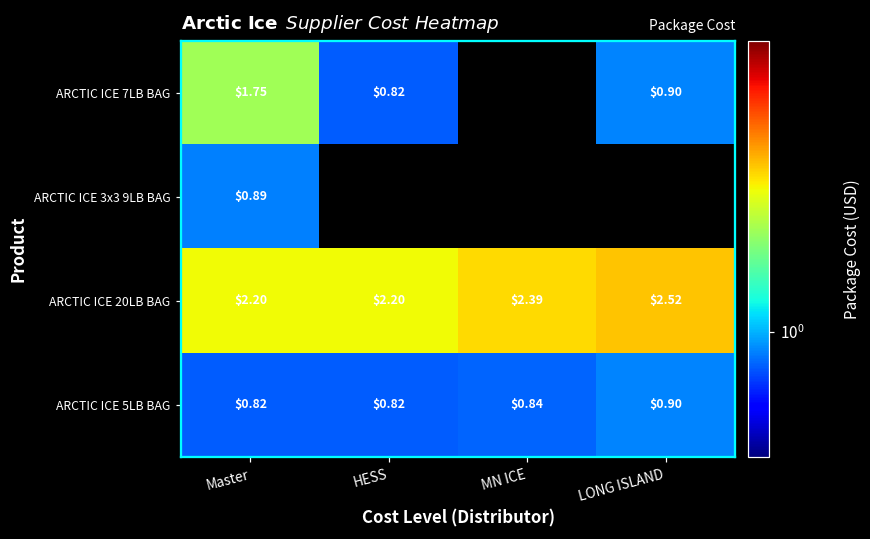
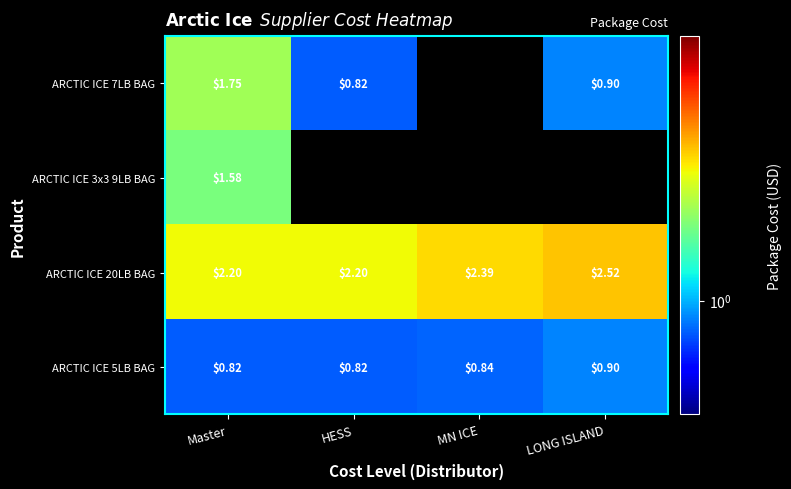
  {
    "ARCTIC ICE 7LB BAG": {
      "Master": "$1.75",
      "HESS": "$0.82",
      "LONG ISLAND": "$0.90"
    },
    "ARCTIC ICE 3x3 9LB BAG": {
-     "Master": "$0.89"
+     "Master": "$1.58"
    },
    "ARCTIC ICE 20LB BAG": {
      "Master": "$2.20",
      "HESS": "$2.20",
      "MN ICE": "$2.39",
      "LONG ISLAND": "$2.52"
    },
    "ARCTIC ICE 5LB BAG": {
      "Master": "$0.82",
      "HESS": "$0.82",
      "MN ICE": "$0.84",
      "LONG ISLAND": "$0.90"
    }
  }
